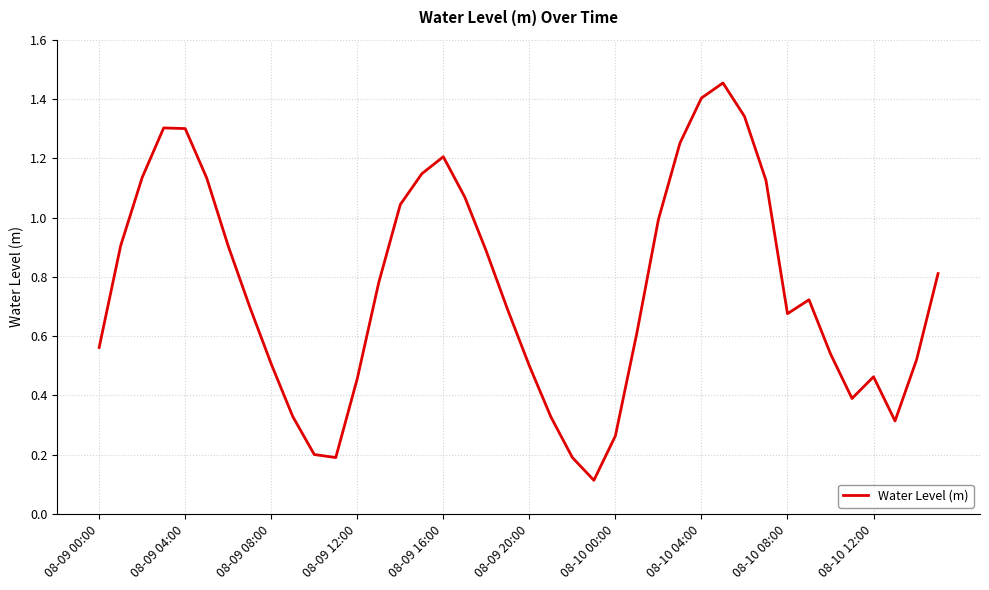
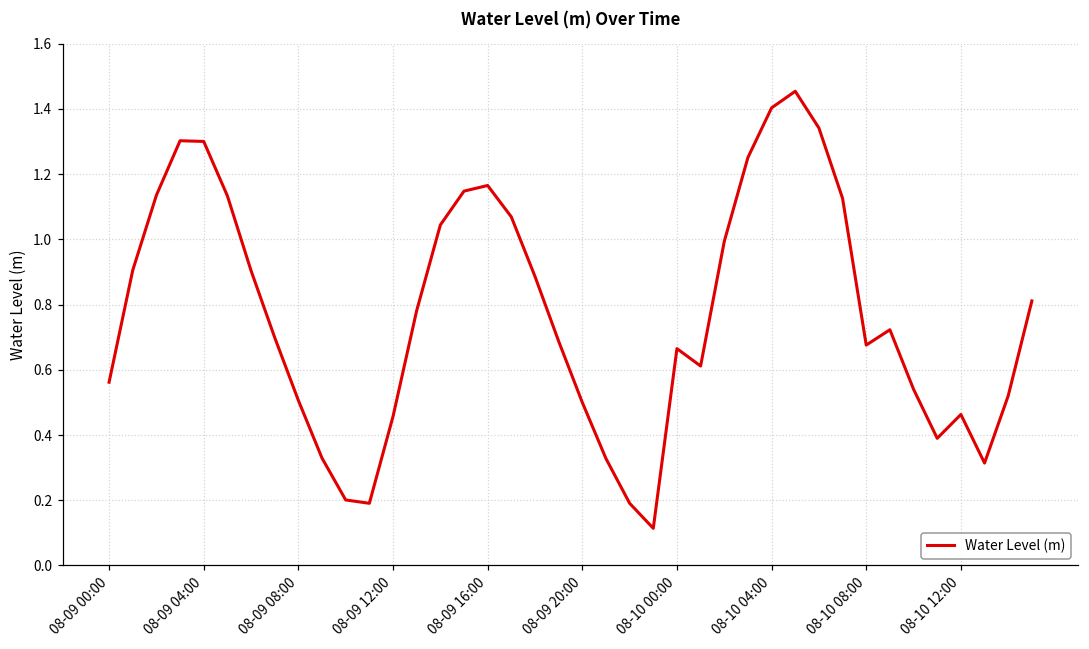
  {
    "08-09 00:00": 0.56,
    "08-09 04:00": 1.30,
    "08-09 08:00": 0.51,
    "08-09 12:00": 0.46,
-   "08-09 16:00": 1.21,
+   "08-09 16:00": 1.17,
    "08-09 20:00": 0.50,
-   "08-10 00:00": 0.26,
+   "08-10 00:00": 0.66,
    "08-10 04:00": 1.40,
    "08-10 08:00": 0.68,
    "08-10 12:00": 0.46
  }
